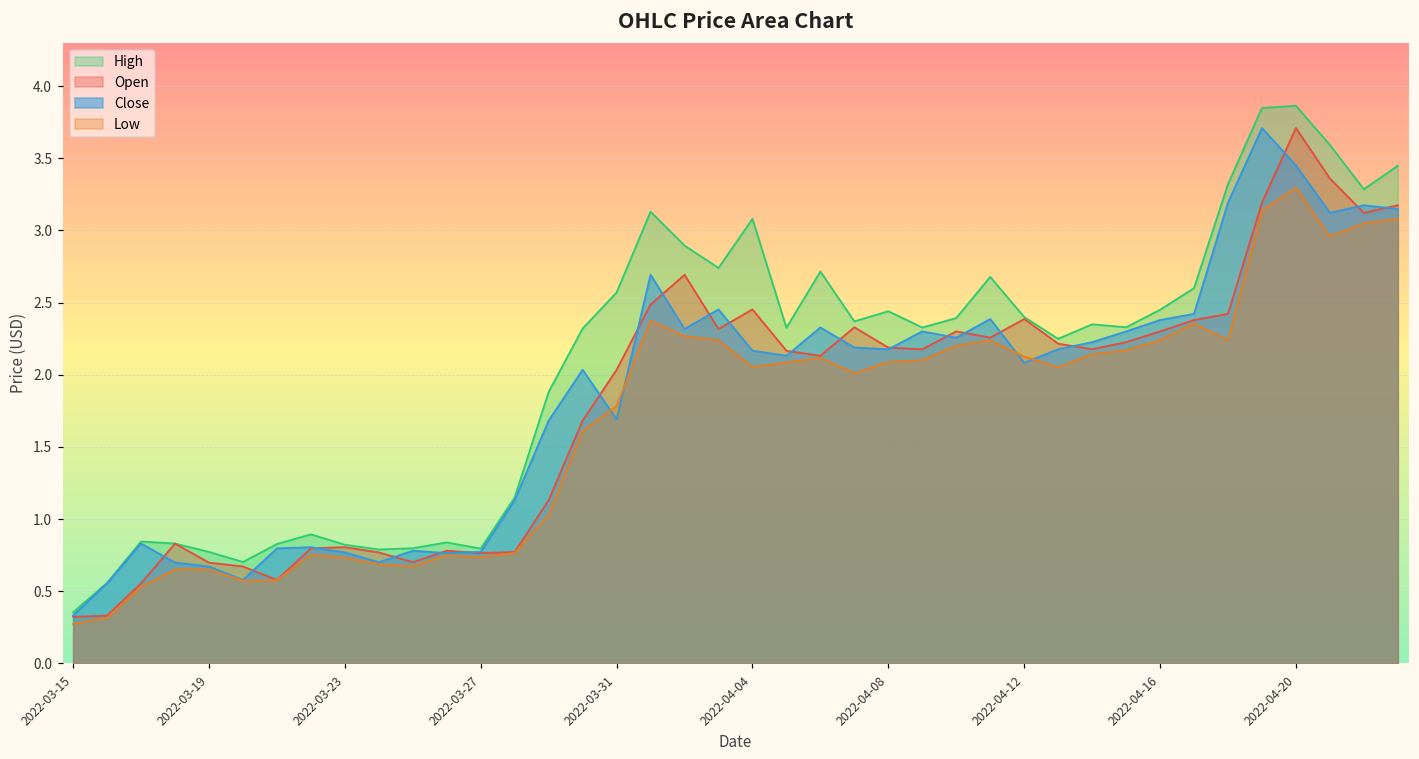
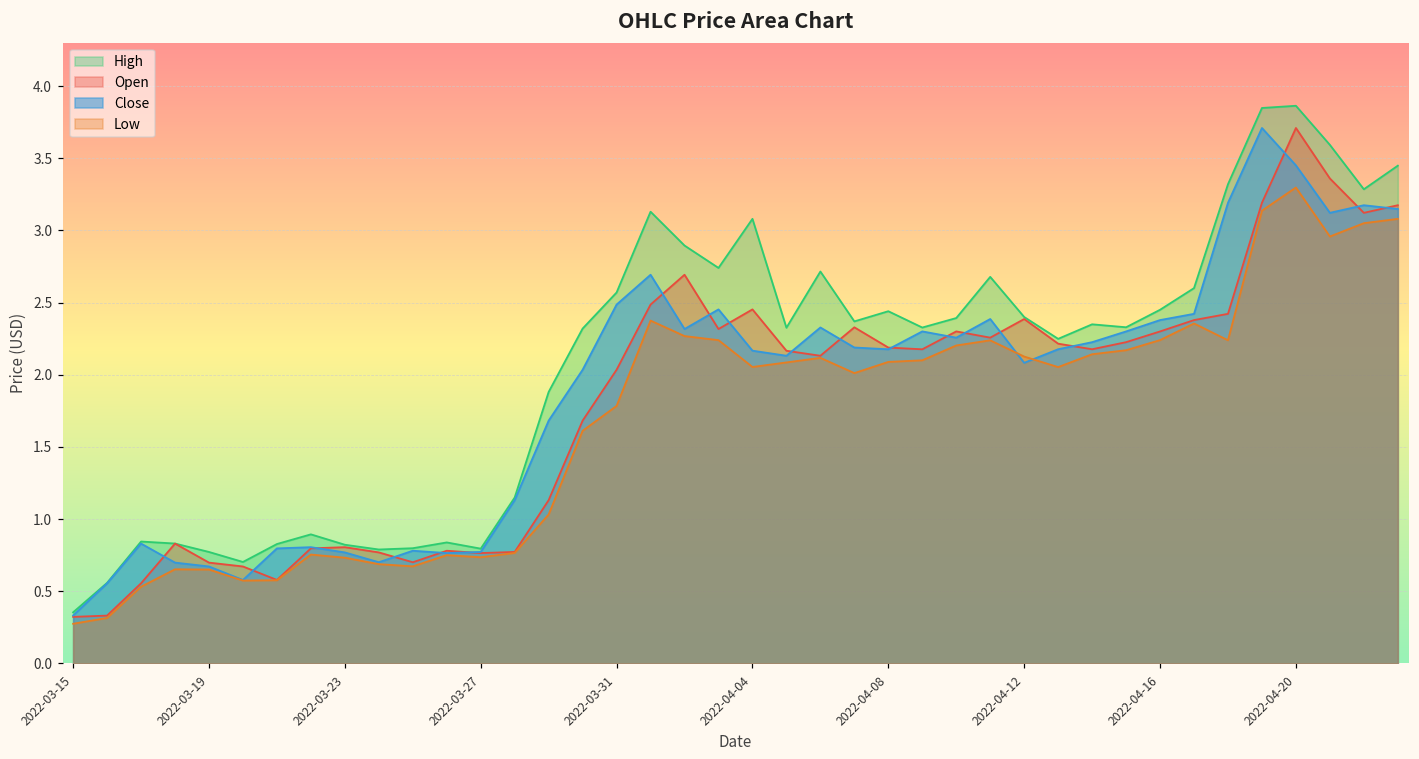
  {
    "High": {
      "2022-03-15": 0.35,
      "2022-03-19": 0.77,
      "2022-03-27": 0.80,
      "2022-03-31": 2.57,
      "2022-04-04": 3.08,
      "2022-04-08": 2.44,
      "2022-04-16": 2.45,
      "2022-04-20": 3.86
    },
    "Close": {
      "2022-03-19": 0.67,
      "2022-03-23": 0.77,
-     "2022-03-31": 1.69,
+     "2022-03-31": 2.49,
      "2022-04-04": 2.17,
      "2022-04-12": 2.08,
      "2022-04-16": 2.38,
      "2022-04-20": 3.45
    }
  }
